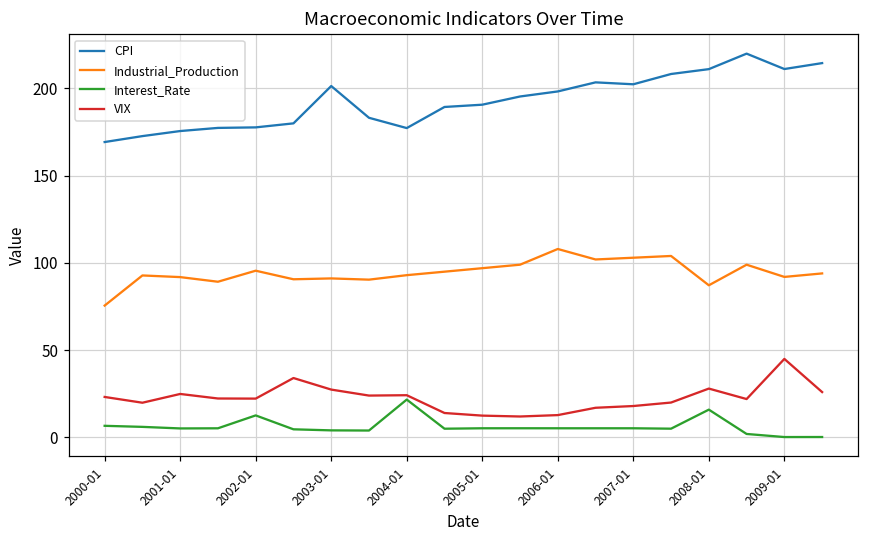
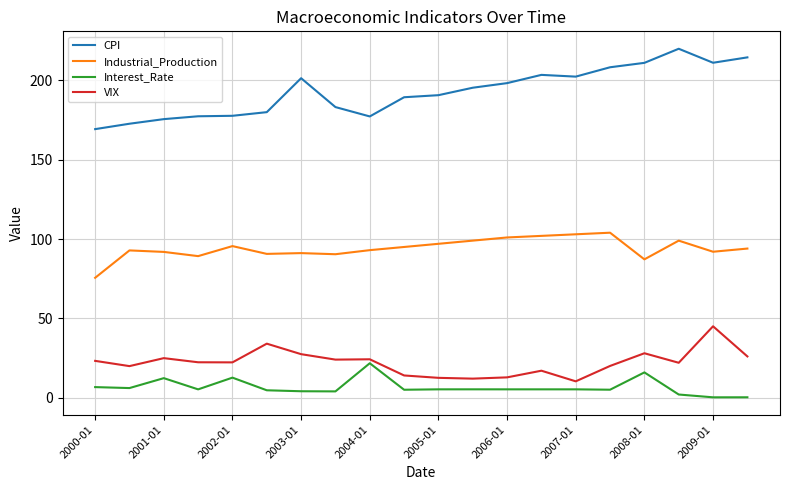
  {
    "CPI": {
      "2000-01": 169,
      "2001-01": 176,
      "2002-01": 178,
      "2003-01": 201,
      "2004-01": 177,
      "2005-01": 191,
      "2006-01": 198,
      "2007-01": 202,
      "2008-01": 211,
      "2009-01": 211
    },
    "Industrial_Production": {
      "2000-01": 76,
      "2001-01": 92,
      "2002-01": 96,
      "2003-01": 91,
      "2004-01": 93,
      "2005-01": 97,
-     "2006-01": 108,
+     "2006-01": 101,
      "2007-01": 103,
      "2008-01": 87,
      "2009-01": 92
    },
    "Interest_Rate": {
      "2000-01": 7,
-     "2001-01": 5,
+     "2001-01": 12,
      "2002-01": 13,
      "2003-01": 4,
      "2004-01": 22,
      "2005-01": 5,
      "2006-01": 5,
      "2007-01": 5,
      "2008-01": 16,
      "2009-01": 0
    },
    "VIX": {
      "2000-01": 23,
      "2001-01": 25,
      "2002-01": 22,
      "2003-01": 27,
      "2004-01": 24,
      "2005-01": 13,
      "2006-01": 13,
-     "2007-01": 18,
+     "2007-01": 10,
      "2008-01": 28,
      "2009-01": 45
    }
  }
